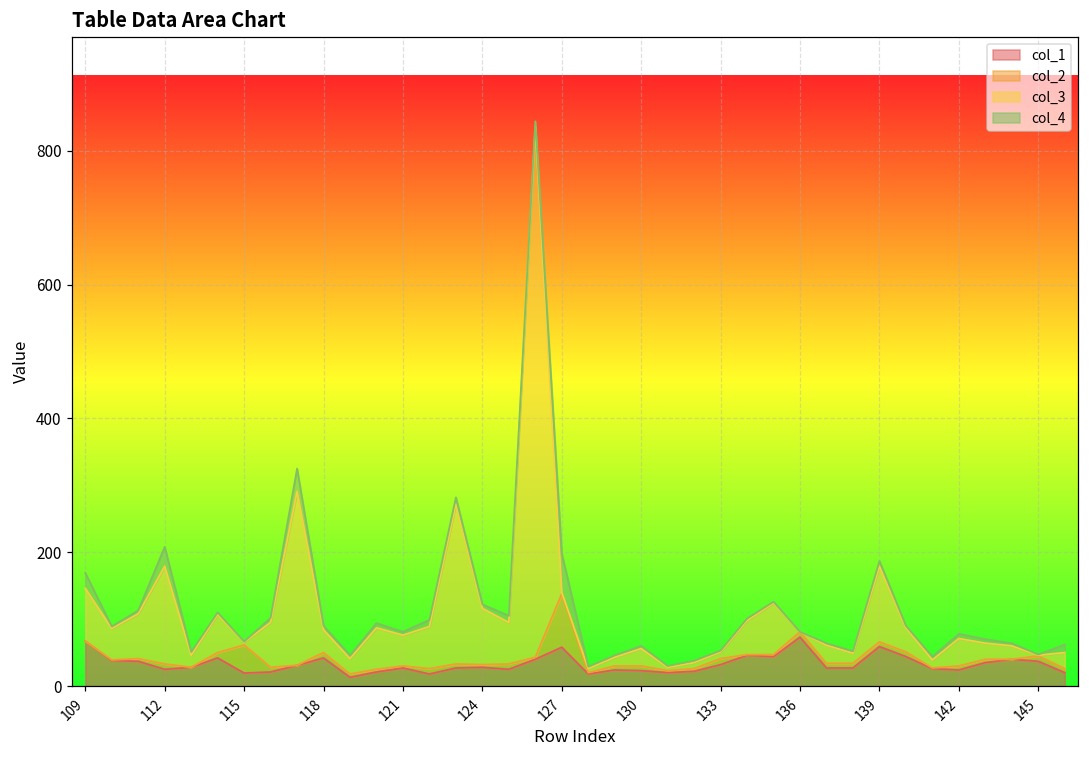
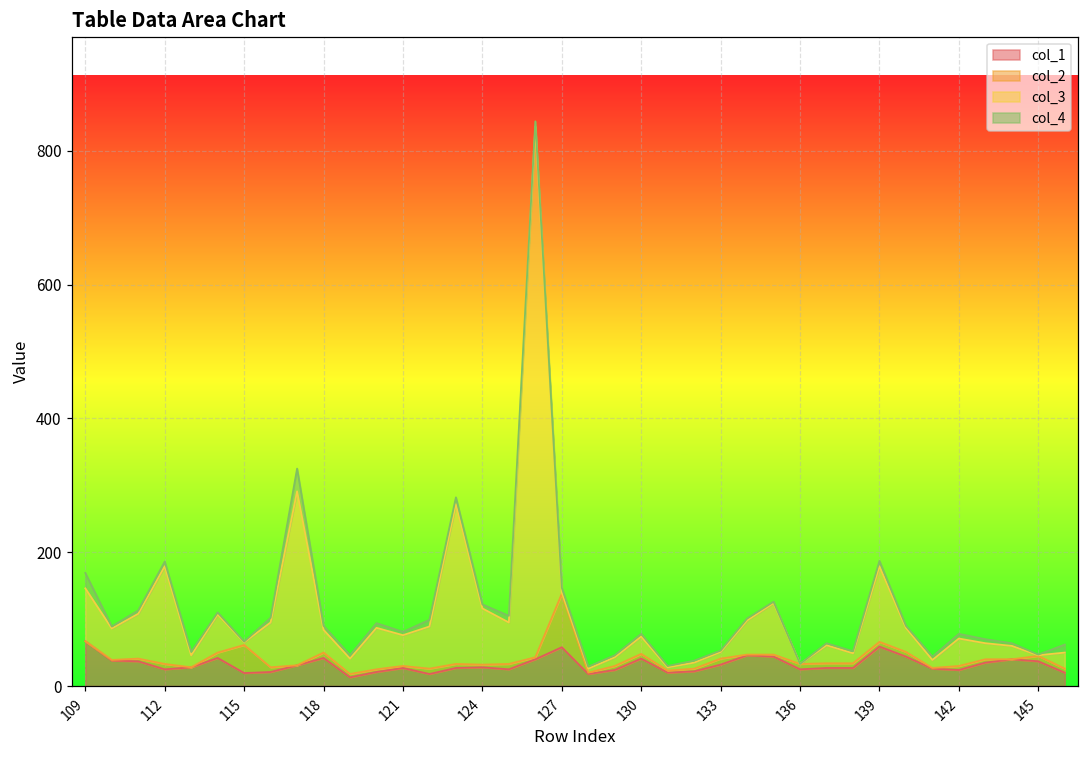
  {
    "col_1": {
      "112": 30,
      "115": 20,
      "118": 40,
      "127": 60,
-     "130": 20,
+     "130": 40,
      "133": 30,
-     "136": 70,
+     "136": 30,
      "139": 60,
      "142": 20,
      "145": 40
    },
    "col_4": {
      "109": 20,
-     "112": 30,
+     "112": 10,
      "118": 10,
      "121": 10,
      "124": 10,
-     "127": 60,
+     "127": 10,
      "139": 10,
      "142": 10
    }
  }
